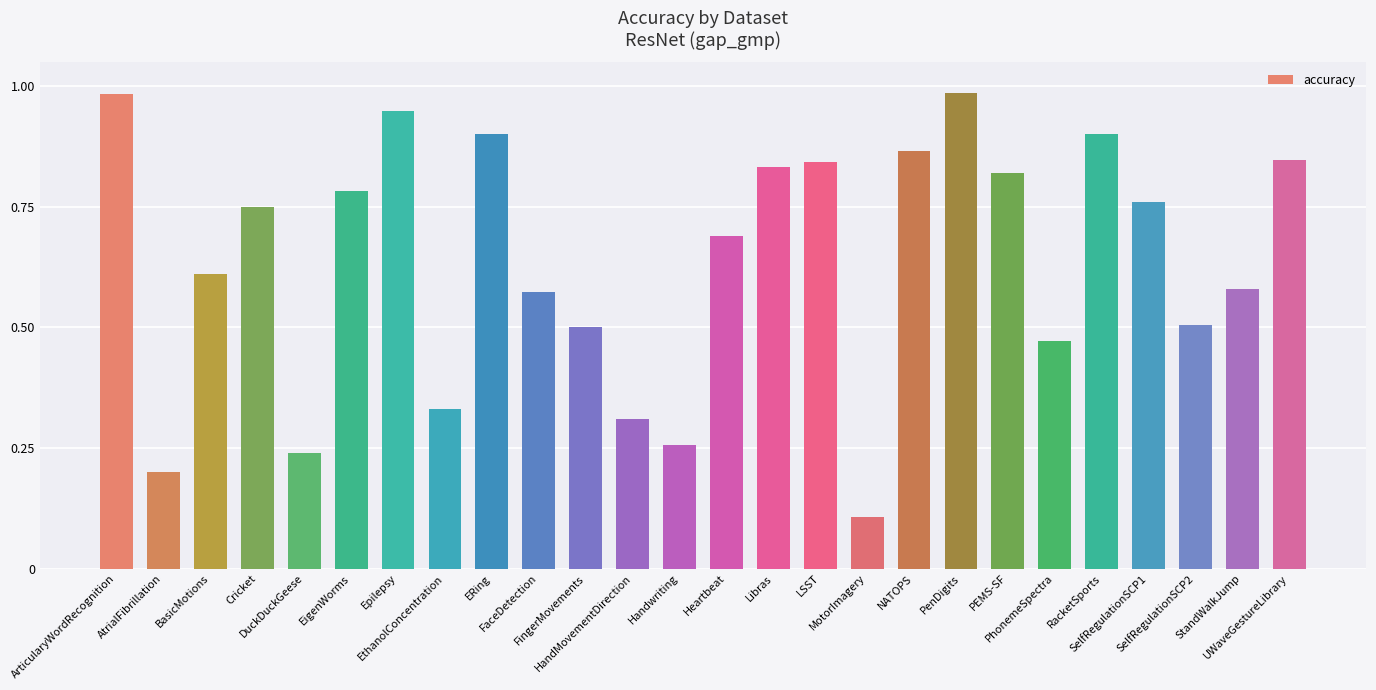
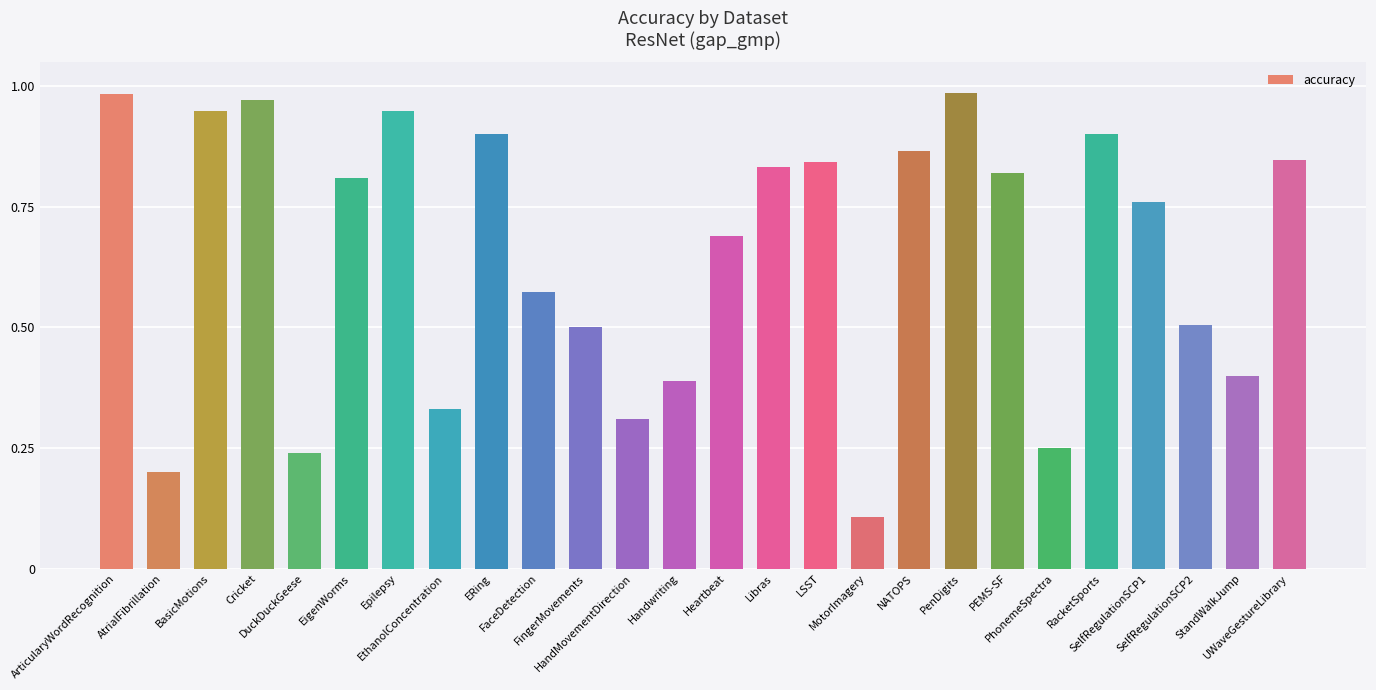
  {
    "ArticularyWordRecognition": 0.98,
    "AtrialFibrillation": 0.20,
-   "BasicMotions": 0.61,
-   "Cricket": 0.75,
+   "BasicMotions": 0.95,
+   "Cricket": 0.97,
    "DuckDuckGeese": 0.24,
-   "EigenWorms": 0.78,
+   "EigenWorms": 0.81,
    "Epilepsy": 0.95,
    "EthanolConcentration": 0.33,
    "ERing": 0.90,
    "FaceDetection": 0.57,
    "FingerMovements": 0.50,
    "HandMovementDirection": 0.31,
-   "Handwriting": 0.26,
+   "Handwriting": 0.39,
    "Heartbeat": 0.69,
    "Libras": 0.83,
    "LSST": 0.84,
    "MotorImagery": 0.11,
    "NATOPS": 0.87,
    "PenDigits": 0.99,
    "PEMS-SF": 0.82,
-   "PhonemeSpectra": 0.47,
+   "PhonemeSpectra": 0.25,
    "RacketSports": 0.90,
    "SelfRegulationSCP1": 0.76,
    "SelfRegulationSCP2": 0.51,
-   "StandWalkJump": 0.58,
+   "StandWalkJump": 0.40,
    "UWaveGestureLibrary": 0.85
  }
